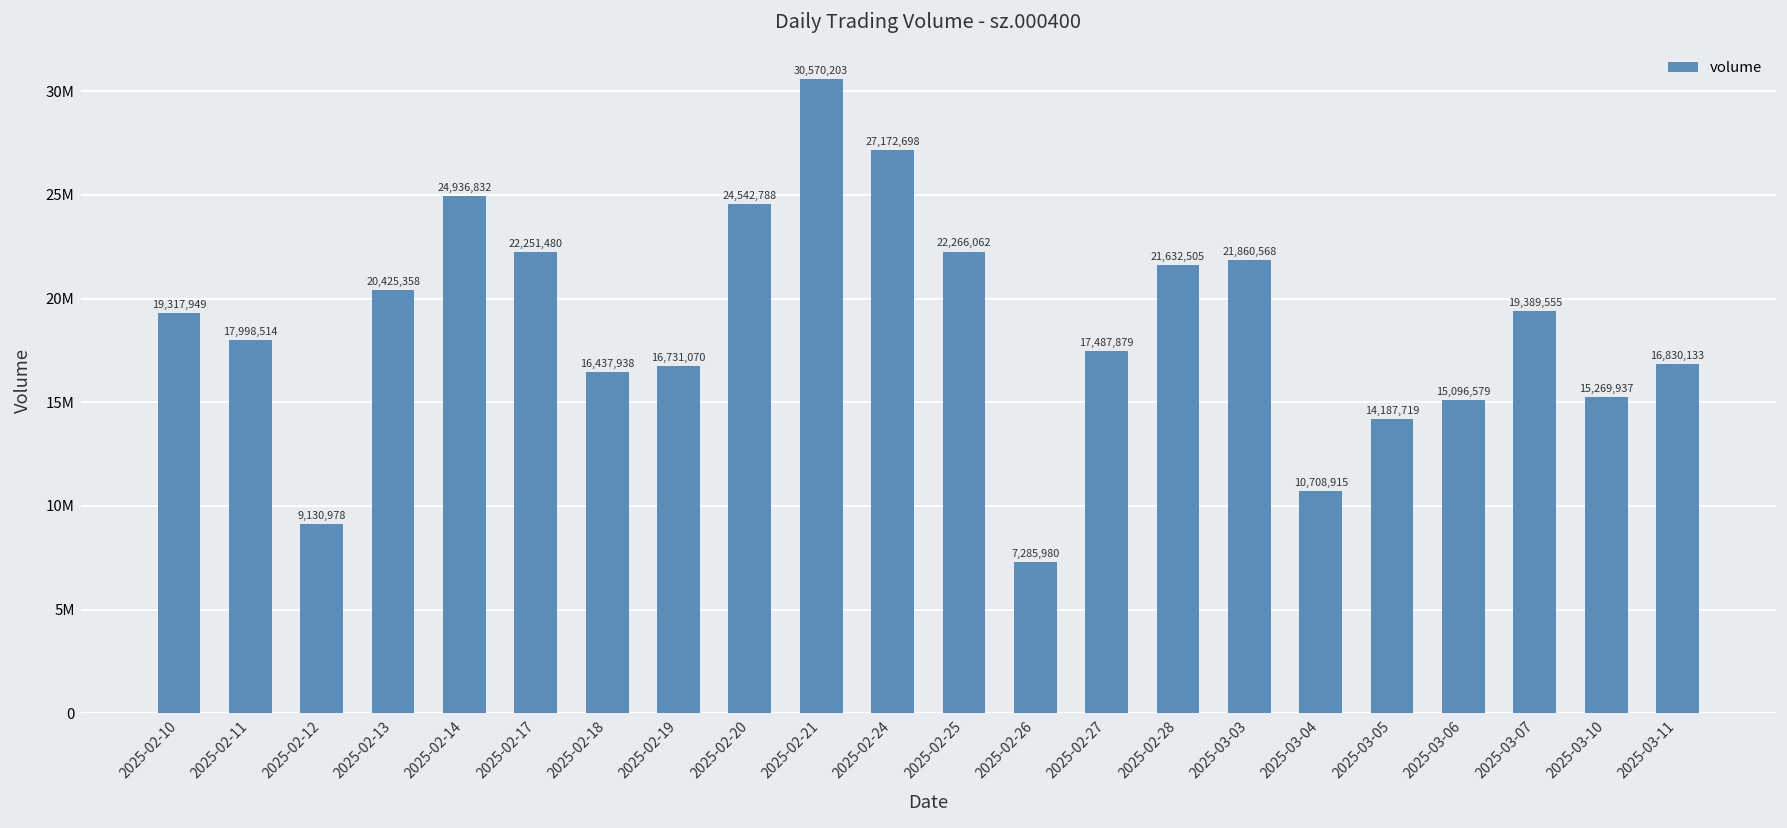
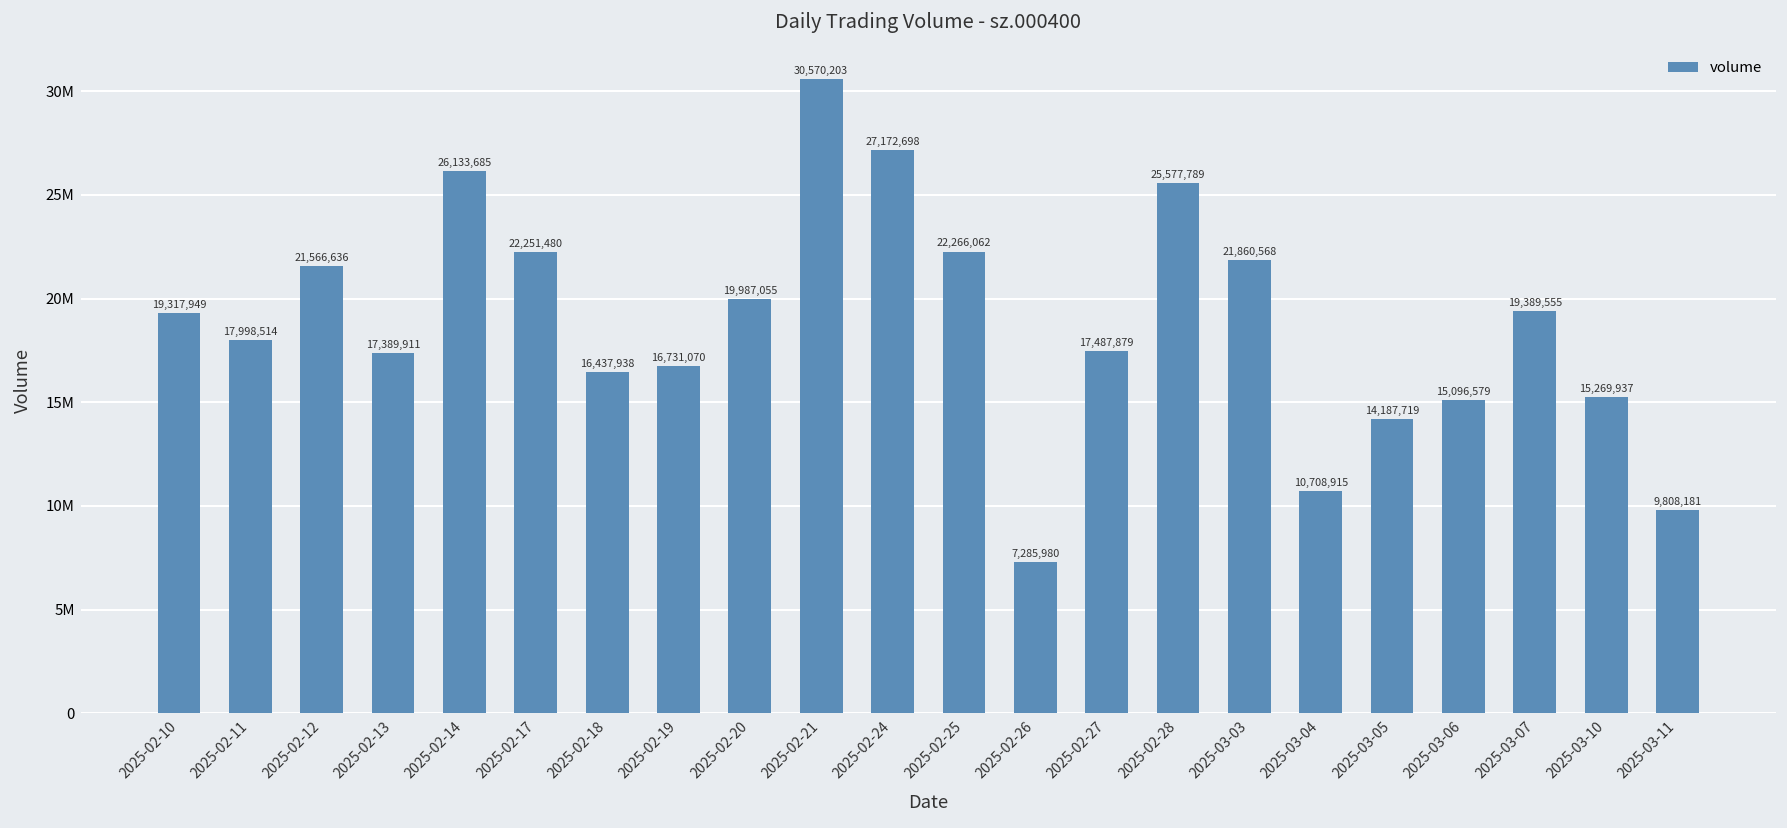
  {
    "2025-02-10": "19,317,949",
    "2025-02-11": "17,998,514",
-   "2025-02-12": "9,130,978",
-   "2025-02-13": "20,425,358",
-   "2025-02-14": "24,936,832",
+   "2025-02-12": "21,566,636",
+   "2025-02-13": "17,389,911",
+   "2025-02-14": "26,133,685",
    "2025-02-17": "22,251,480",
    "2025-02-18": "16,437,938",
    "2025-02-19": "16,731,070",
-   "2025-02-20": "24,542,788",
+   "2025-02-20": "19,987,055",
    "2025-02-21": "30,570,203",
    "2025-02-24": "27,172,698",
    "2025-02-25": "22,266,062",
    "2025-02-26": "7,285,980",
    "2025-02-27": "17,487,879",
-   "2025-02-28": "21,632,505",
+   "2025-02-28": "25,577,789",
    "2025-03-03": "21,860,568",
    "2025-03-04": "10,708,915",
    "2025-03-05": "14,187,719",
    "2025-03-06": "15,096,579",
    "2025-03-07": "19,389,555",
    "2025-03-10": "15,269,937",
-   "2025-03-11": "16,830,133"
+   "2025-03-11": "9,808,181"
  }
